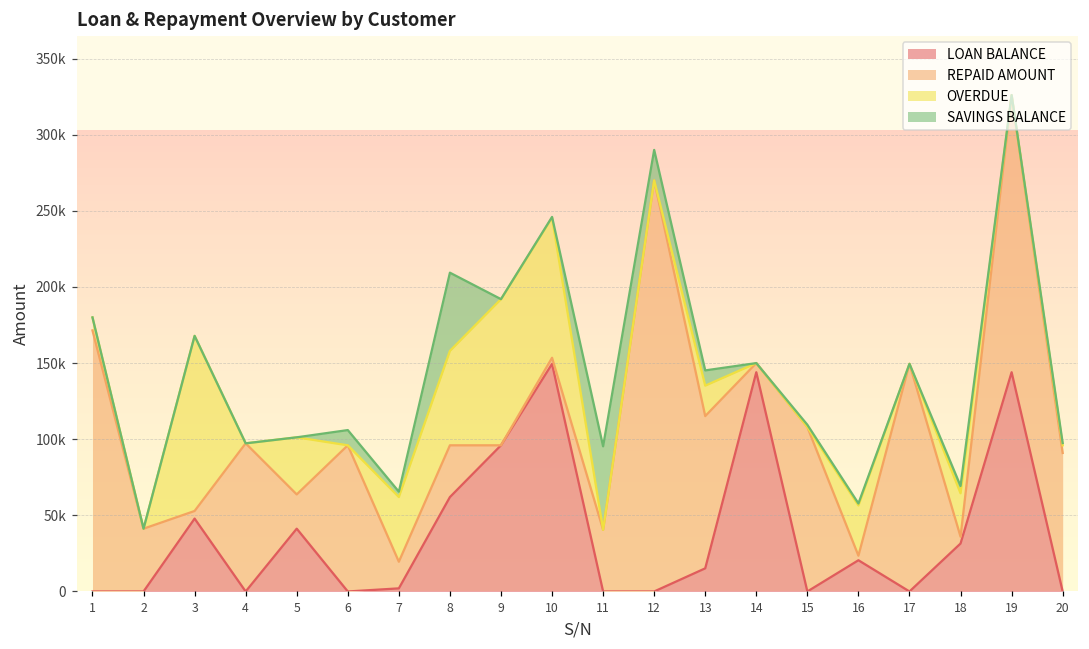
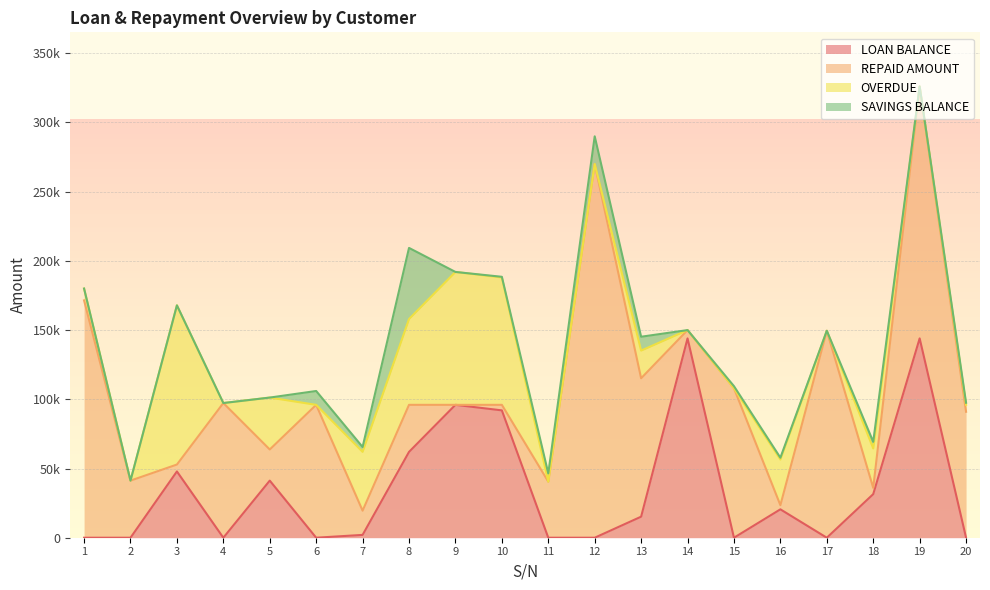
  {
    "LOAN BALANCE": {
      "1": 0,
      "2": 0,
      "3": 48000,
      "4": 0,
      "5": 41000,
      "6": 0,
      "7": 2000,
      "8": 62000,
-     "10": 149000,
+     "10": 92000,
      "11": 0,
      "12": 0,
      "13": 15000,
      "14": 144000,
      "15": 0,
      "16": 21000,
      "17": 0,
      "18": 32000,
      "19": 144000,
      "20": 0
    },
    "SAVINGS BALANCE": {
      "6": 10000,
      "7": 4000,
      "8": 51000,
-     "11": 55000,
+     "11": 6000,
      "12": 20000,
      "13": 10000,
      "18": 5000
    }
  }
